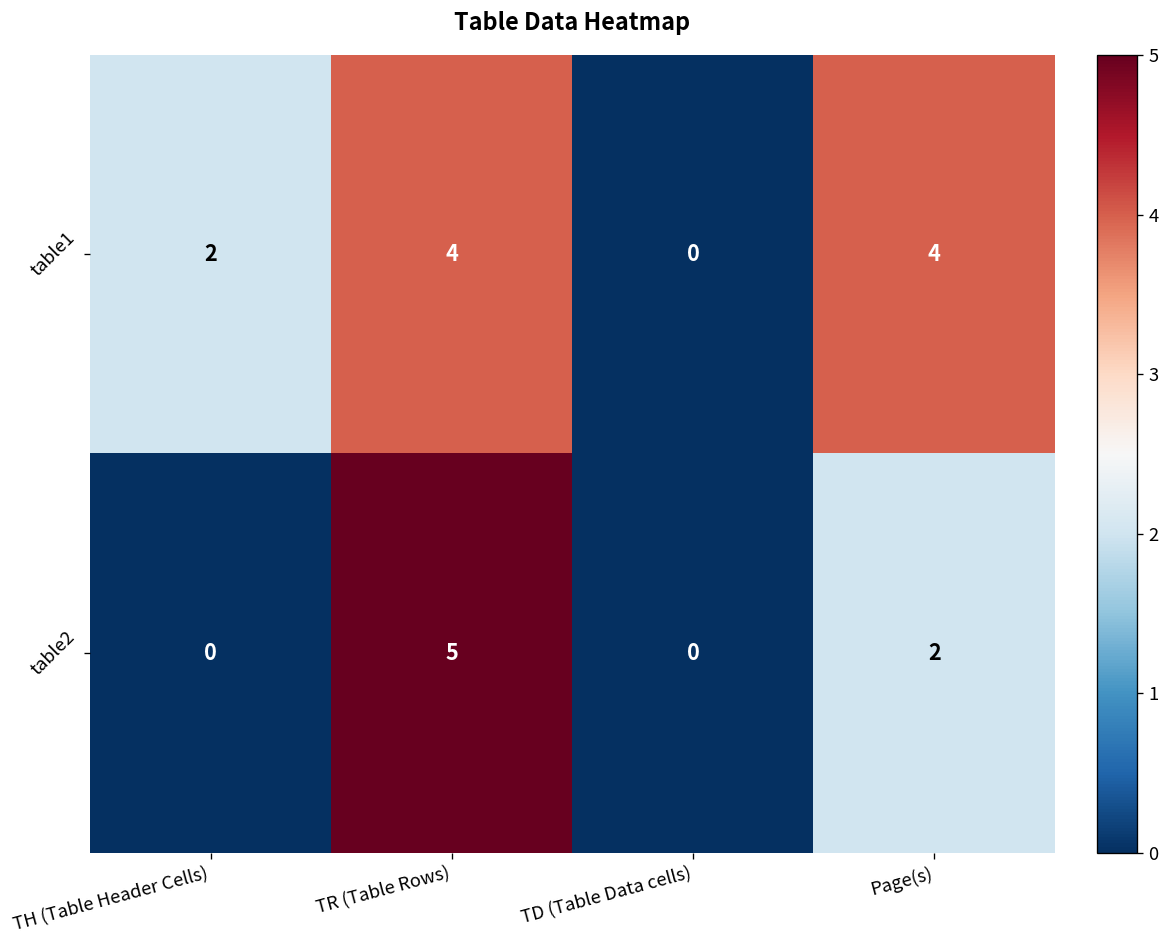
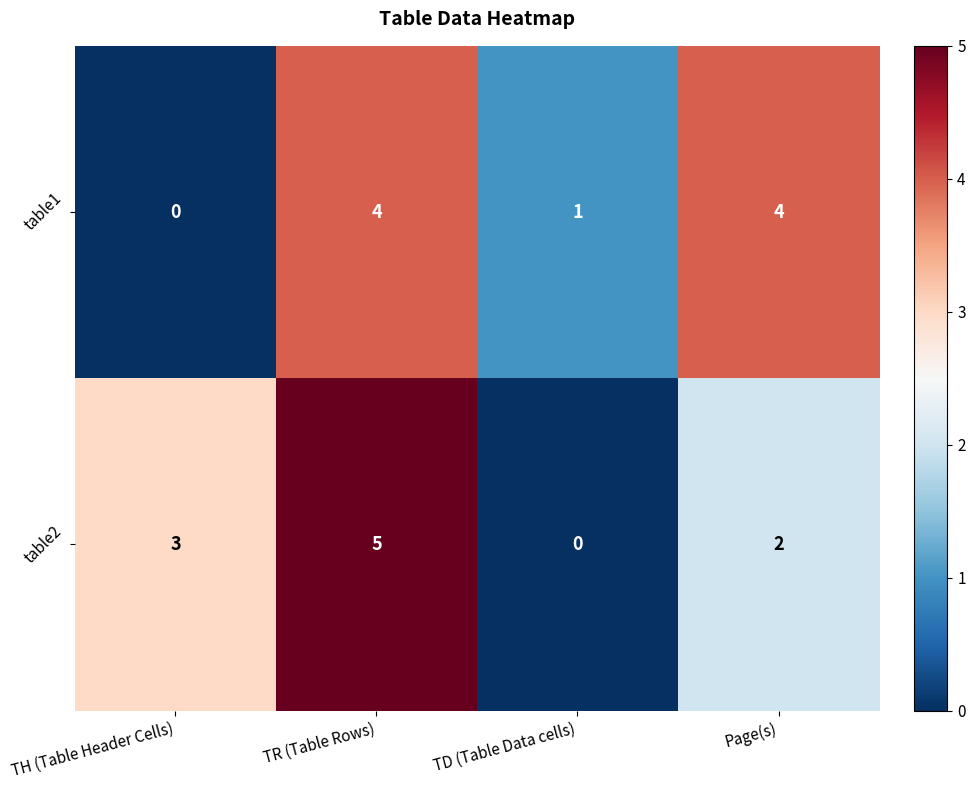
  {
    "table1": {
-     "TH (Table Header Cells)": 2,
+     "TH (Table Header Cells)": 0,
      "TR (Table Rows)": 4,
-     "TD (Table Data cells)": 0,
+     "TD (Table Data cells)": 1,
      "Page(s)": 4
    },
    "table2": {
-     "TH (Table Header Cells)": 0,
+     "TH (Table Header Cells)": 3,
      "TR (Table Rows)": 5,
      "TD (Table Data cells)": 0,
      "Page(s)": 2
    }
  }
